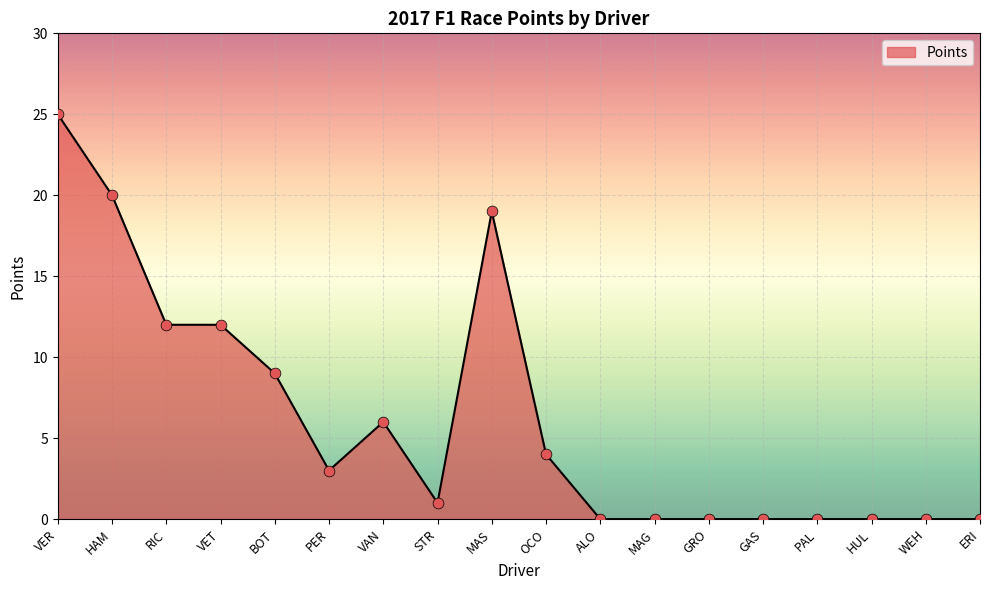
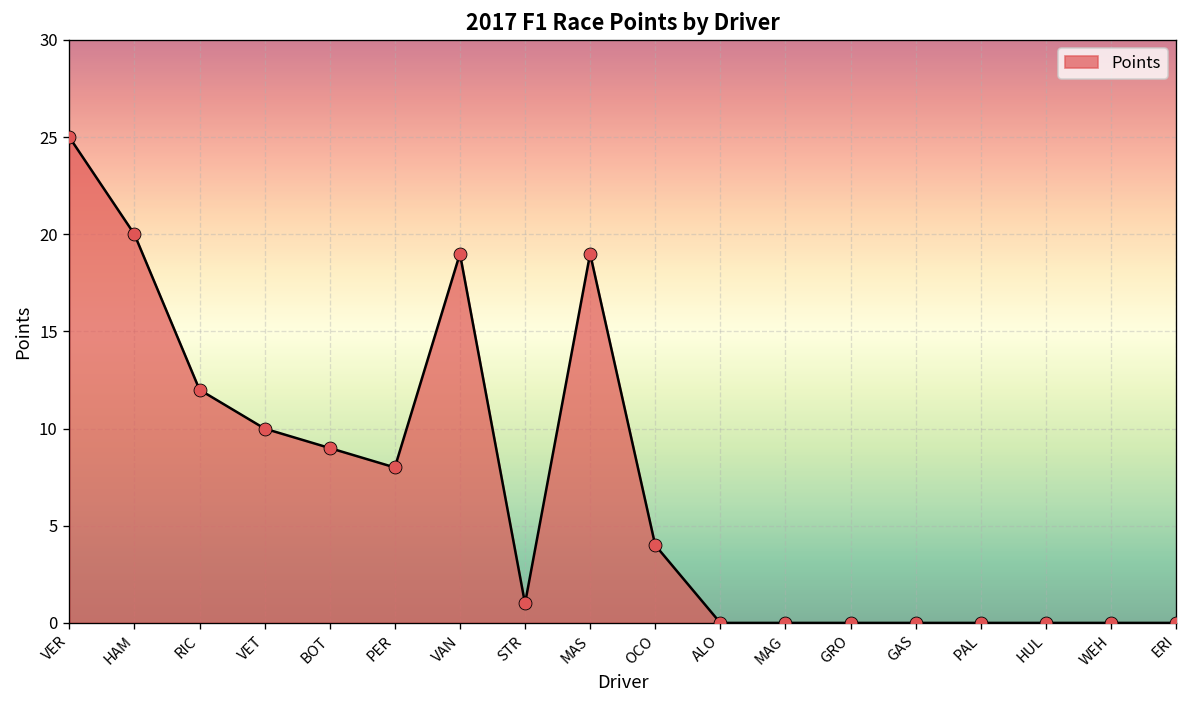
  {
    "VER": 25,
    "HAM": 20,
    "RIC": 12,
-   "VET": 12,
+   "VET": 10,
    "BOT": 9,
-   "PER": 3,
-   "VAN": 6,
+   "PER": 8,
+   "VAN": 19,
    "STR": 1,
    "MAS": 19,
    "OCO": 4,
    "ALO": 0,
    "MAG": 0,
    "GRO": 0,
    "GAS": 0,
    "PAL": 0,
    "HUL": 0,
    "WEH": 0,
    "ERI": 0
  }
